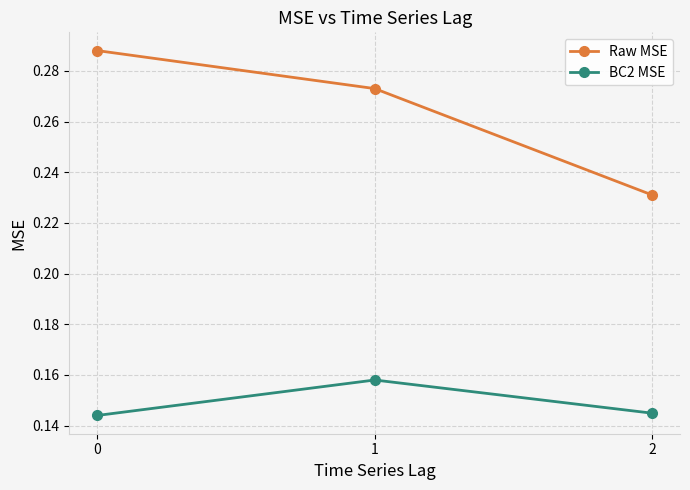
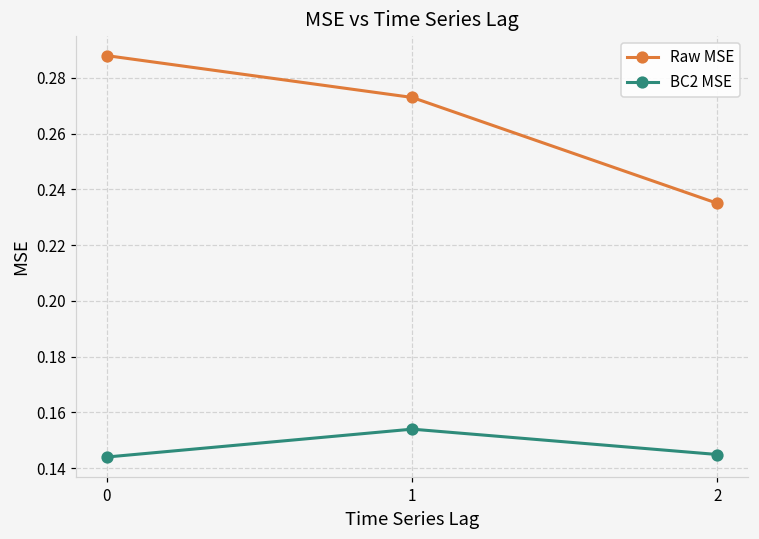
  {
    "Raw MSE": {
      "0": 0.288,
      "1": 0.273,
-     "2": 0.231
+     "2": 0.235
    },
    "BC2 MSE": {
      "0": 0.144,
-     "1": 0.158,
+     "1": 0.154,
      "2": 0.145
    }
  }
